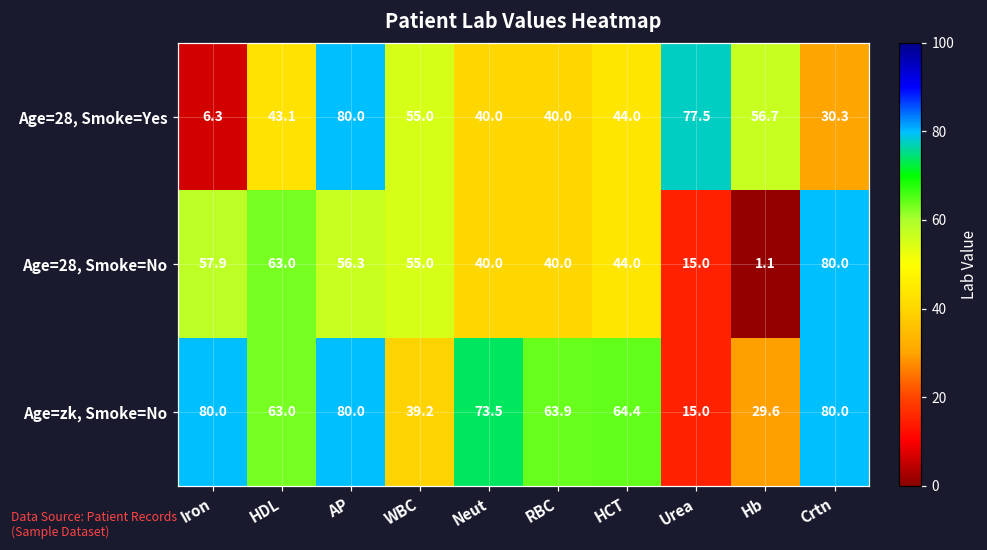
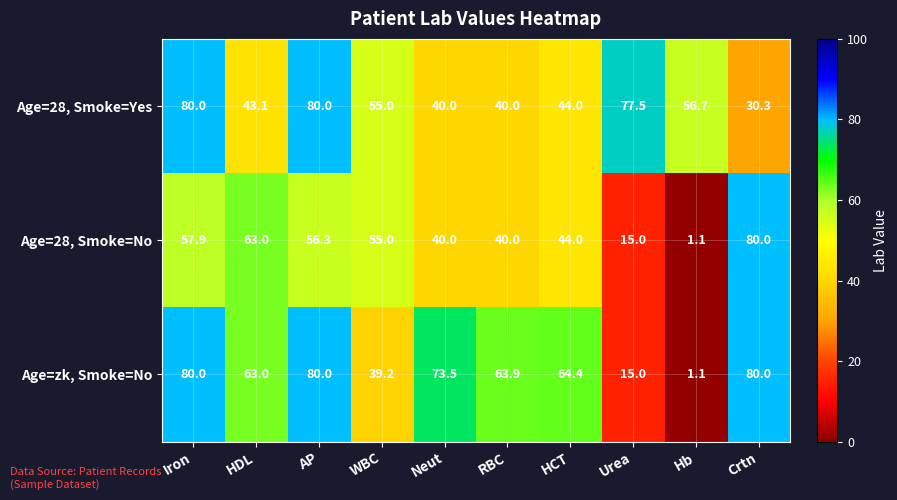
  {
    "Age=28, Smoke=Yes": {
-     "Iron": 6.3,
+     "Iron": 80.0,
      "HDL": 43.1,
      "AP": 80.0,
      "WBC": 55.0,
      "Neut": 40.0,
      "RBC": 40.0,
      "HCT": 44.0,
      "Urea": 77.5,
      "Hb": 56.7,
      "Crtn": 30.3
    },
    "Age=28, Smoke=No": {
      "Iron": 57.9,
      "HDL": 63.0,
      "AP": 56.3,
      "WBC": 55.0,
      "Neut": 40.0,
      "RBC": 40.0,
      "HCT": 44.0,
      "Urea": 15.0,
      "Hb": 1.1,
      "Crtn": 80.0
    },
    "Age=zk, Smoke=No": {
      "Iron": 80.0,
      "HDL": 63.0,
      "AP": 80.0,
      "WBC": 39.2,
      "Neut": 73.5,
      "RBC": 63.9,
      "HCT": 64.4,
      "Urea": 15.0,
-     "Hb": 29.6,
+     "Hb": 1.1,
      "Crtn": 80.0
    }
  }
